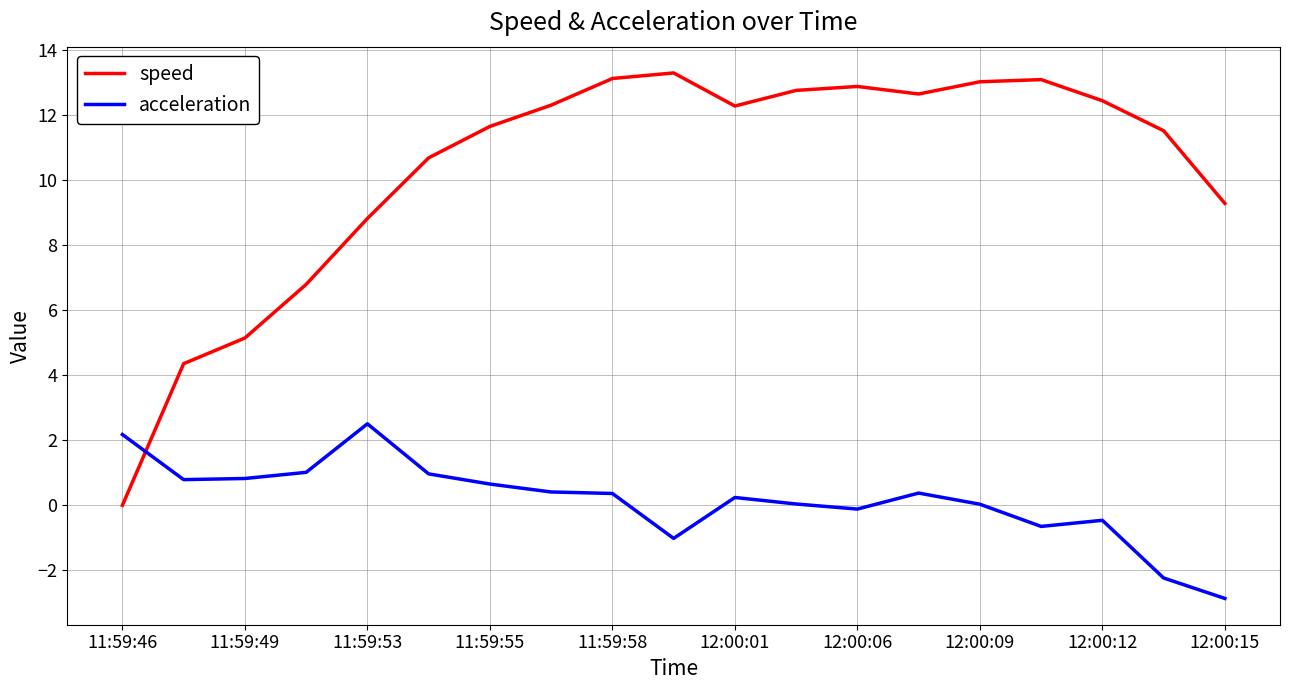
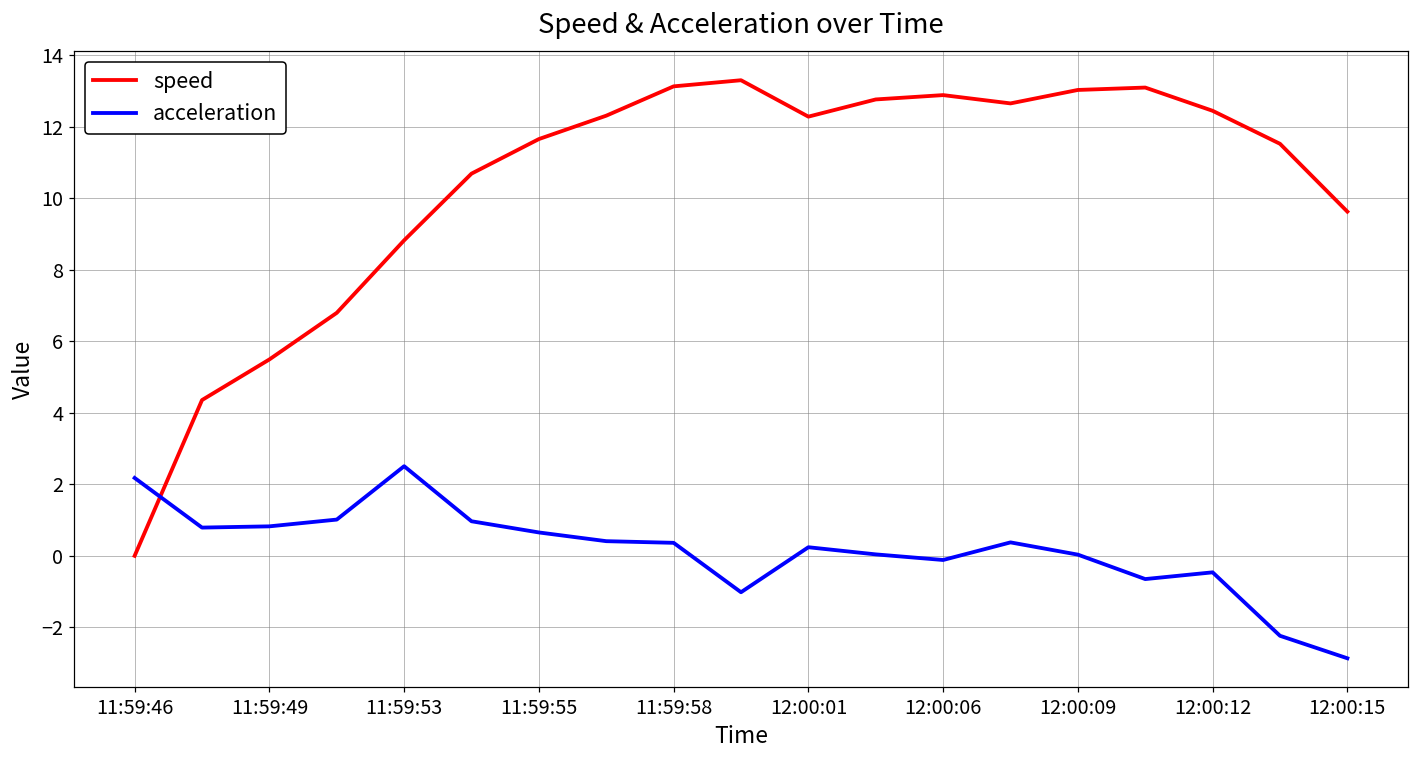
  {
    "speed": {
      "11:59:46": 0.0,
-     "11:59:49": 5.1,
+     "11:59:49": 5.5,
      "11:59:53": 8.8,
      "11:59:55": 11.7,
      "11:59:58": 13.1,
      "12:00:01": 12.3,
      "12:00:06": 12.9,
      "12:00:09": 13.0,
      "12:00:12": 12.5,
-     "12:00:15": 9.3
+     "12:00:15": 9.6
    },
    "acceleration": {
      "11:59:46": 2.2,
      "11:59:49": 0.8,
      "11:59:53": 2.5,
      "11:59:55": 0.7,
      "11:59:58": 0.4,
      "12:00:01": 0.2,
      "12:00:06": -0.1,
      "12:00:09": 0.0,
      "12:00:12": -0.5,
      "12:00:15": -2.9
    }
  }
